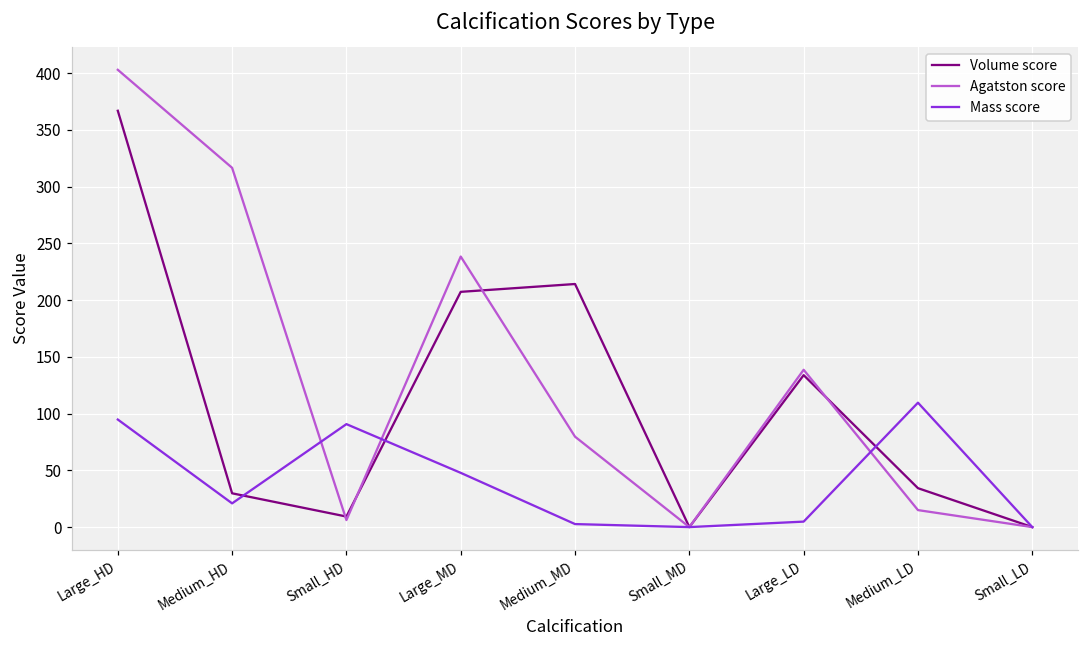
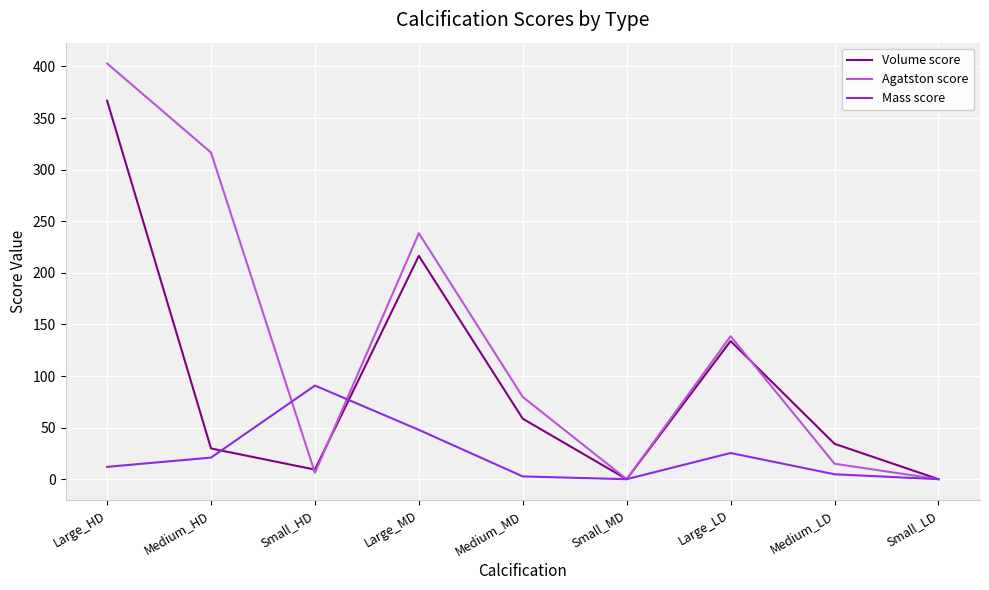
  {
    "Volume score": {
      "Large_HD": 367,
      "Medium_HD": 30,
      "Small_HD": 9,
-     "Large_MD": 207,
-     "Medium_MD": 214,
+     "Large_MD": 216,
+     "Medium_MD": 59,
      "Large_LD": 134,
      "Medium_LD": 34
    },
    "Agatston score": {
      "Large_HD": 403,
      "Medium_HD": 317,
      "Small_HD": 6,
      "Large_MD": 238,
      "Medium_MD": 80,
      "Large_LD": 139,
      "Medium_LD": 15
    },
    "Mass score": {
-     "Large_HD": 95,
+     "Large_HD": 12,
      "Medium_HD": 21,
      "Small_HD": 91,
      "Large_MD": 48,
      "Medium_MD": 3,
-     "Large_LD": 5,
-     "Medium_LD": 110
+     "Large_LD": 25,
+     "Medium_LD": 5
    }
  }
